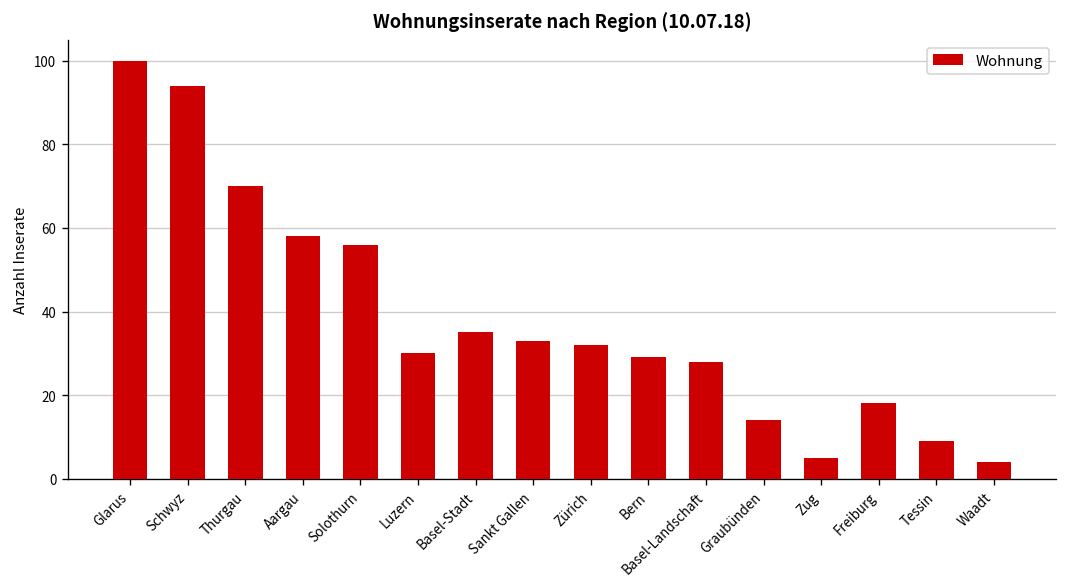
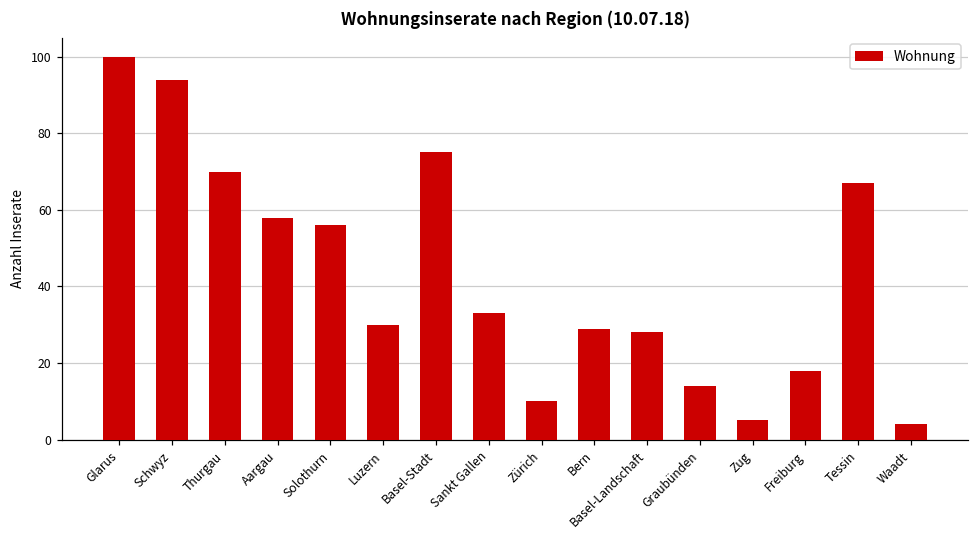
  {
    "Glarus": 100,
    "Schwyz": 94,
    "Thurgau": 70,
    "Aargau": 58,
    "Solothurn": 56,
    "Luzern": 30,
-   "Basel-Stadt": 35,
+   "Basel-Stadt": 75,
    "Sankt Gallen": 33,
-   "Zürich": 32,
+   "Zürich": 10,
    "Bern": 29,
    "Basel-Landschaft": 28,
    "Graubünden": 14,
    "Zug": 5,
    "Freiburg": 18,
-   "Tessin": 9,
+   "Tessin": 67,
    "Waadt": 4
  }
